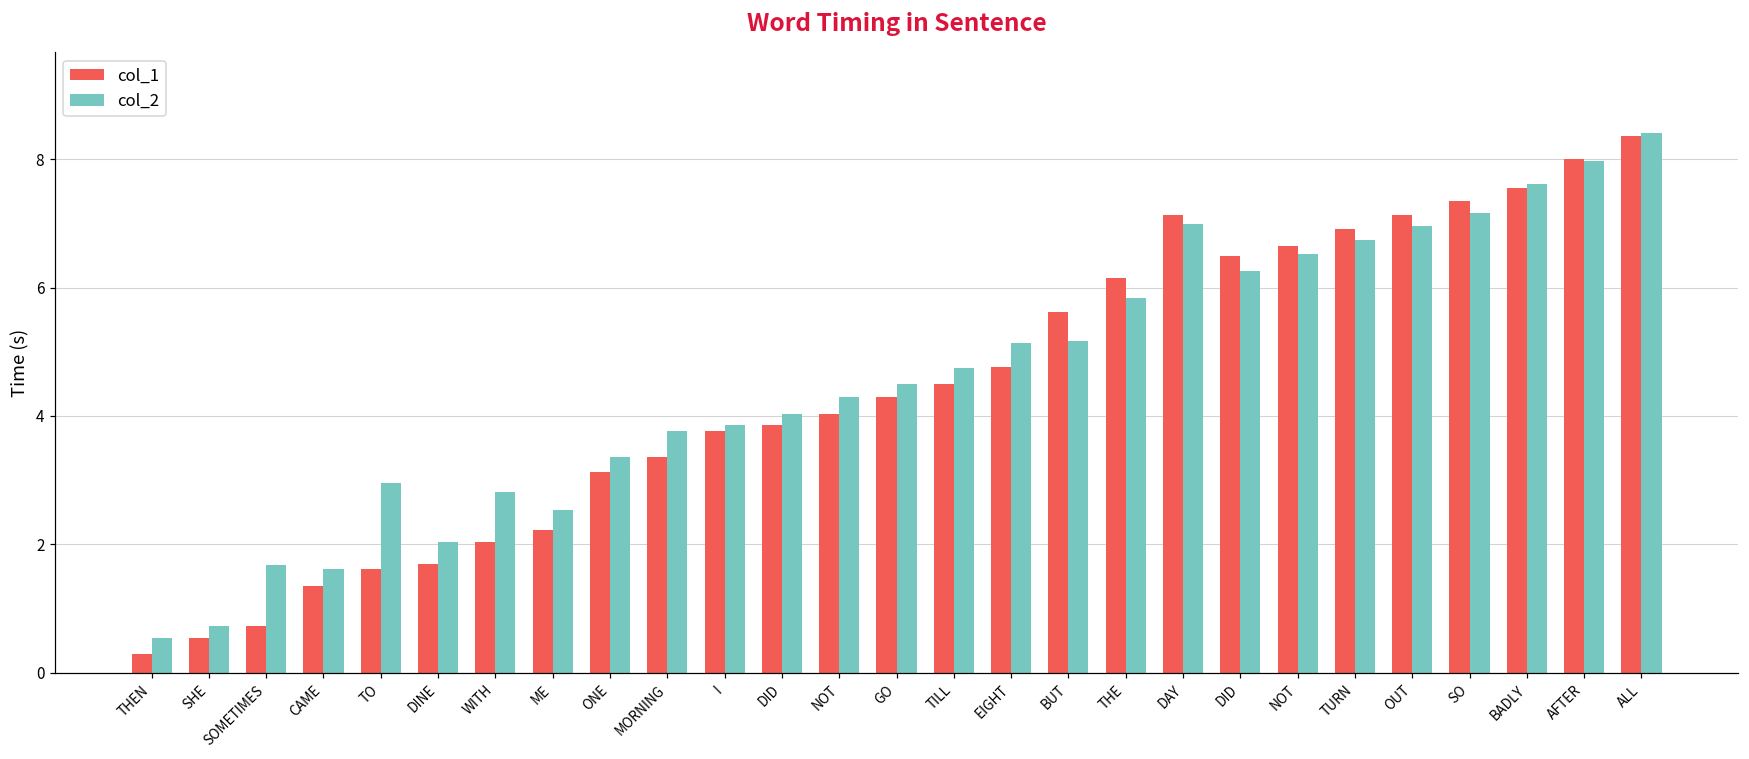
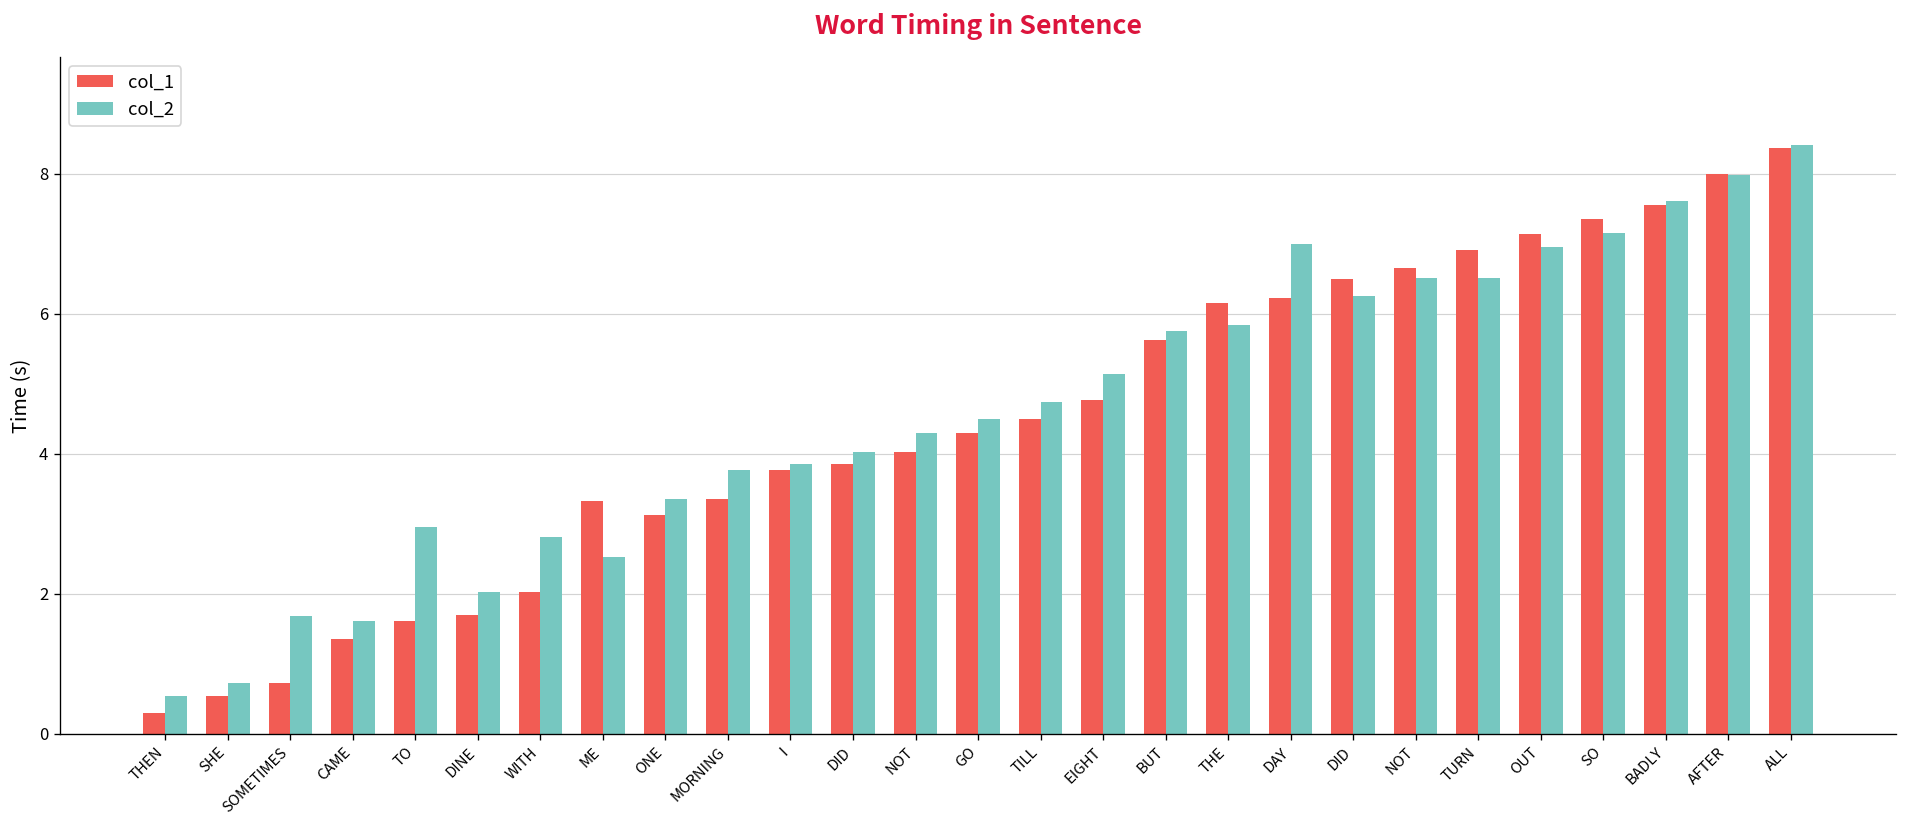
  {
    "col_1": {
      "THEN": 0.3,
      "SHE": 0.5,
      "SOMETIMES": 0.7,
      "CAME": 1.4,
      "TO": 1.6,
      "DINE": 1.7,
      "WITH": 2.0,
-     "ME": 2.2,
+     "ME": 3.3,
      "ONE": 3.1,
      "MORNING": 3.4,
      "I": 3.8,
      "GO": 4.3,
      "TILL": 4.5,
      "EIGHT": 4.8,
      "BUT": 5.6,
      "THE": 6.1,
-     "DAY": 7.1,
+     "DAY": 6.2,
      "TURN": 6.9,
      "OUT": 7.1,
      "SO": 7.3,
      "BADLY": 7.5,
      "AFTER": 8.0,
      "ALL": 8.4
    },
    "col_2": {
      "THEN": 0.5,
      "SHE": 0.7,
      "SOMETIMES": 1.7,
      "CAME": 1.6,
      "TO": 3.0,
      "DINE": 2.0,
      "WITH": 2.8,
      "ME": 2.5,
      "ONE": 3.4,
      "MORNING": 3.8,
      "I": 3.9,
      "GO": 4.5,
      "TILL": 4.7,
      "EIGHT": 5.1,
-     "BUT": 5.2,
+     "BUT": 5.8,
      "THE": 5.8,
      "DAY": 7.0,
-     "TURN": 6.7,
+     "TURN": 6.5,
      "OUT": 7.0,
      "SO": 7.2,
      "BADLY": 7.6,
      "AFTER": 8.0,
      "ALL": 8.4
    }
  }
